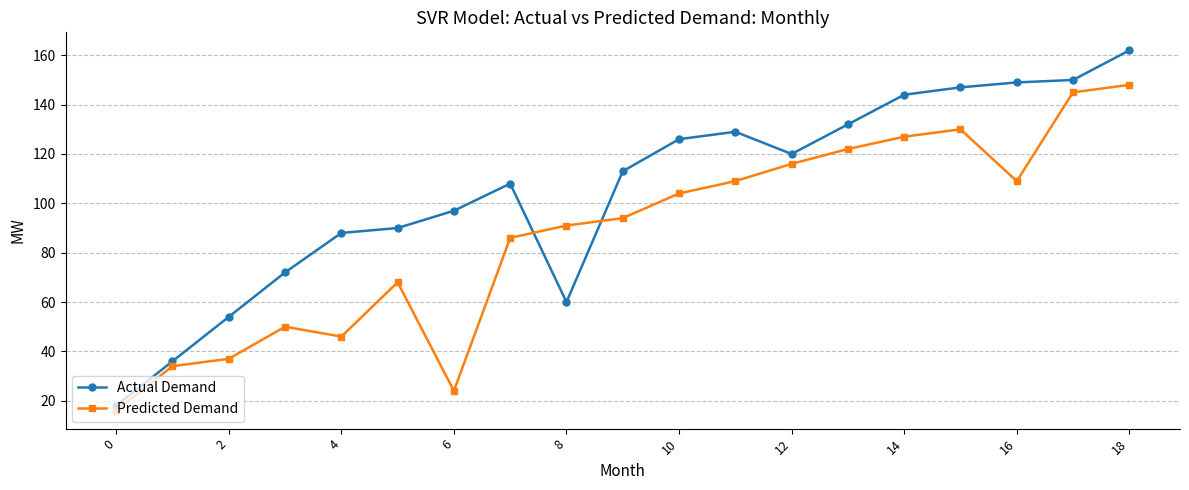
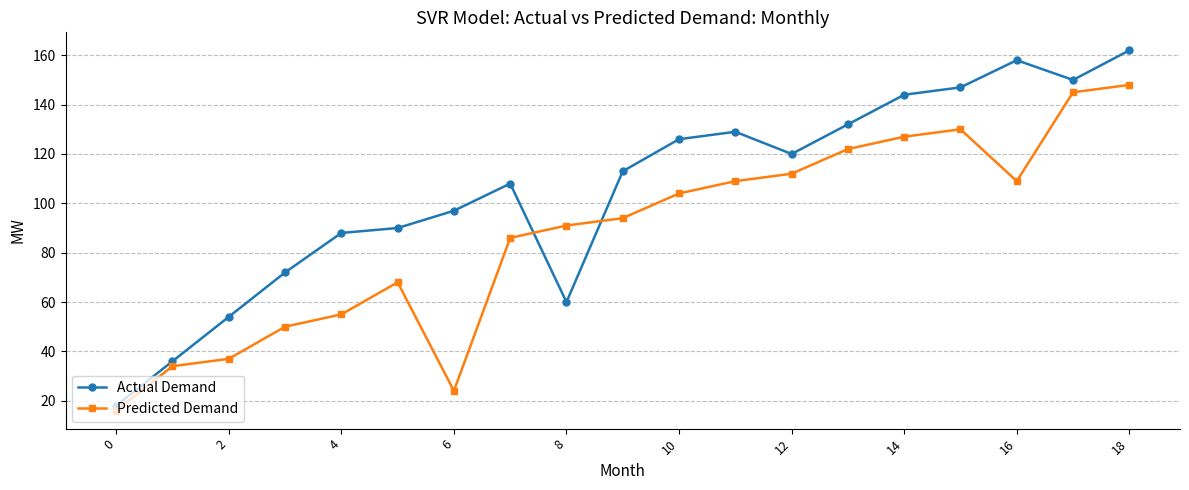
  {
    "Actual Demand": {
      "2": 54,
      "4": 88,
      "6": 97,
      "8": 60,
      "10": 126,
      "12": 120,
      "14": 144,
-     "16": 149,
+     "16": 158,
      "18": 162
    },
    "Predicted Demand": {
      "2": 37,
-     "4": 46,
+     "4": 55,
      "6": 24,
      "8": 91,
      "10": 104,
-     "12": 116,
+     "12": 112,
      "14": 127,
      "16": 109,
      "18": 148
    }
  }
